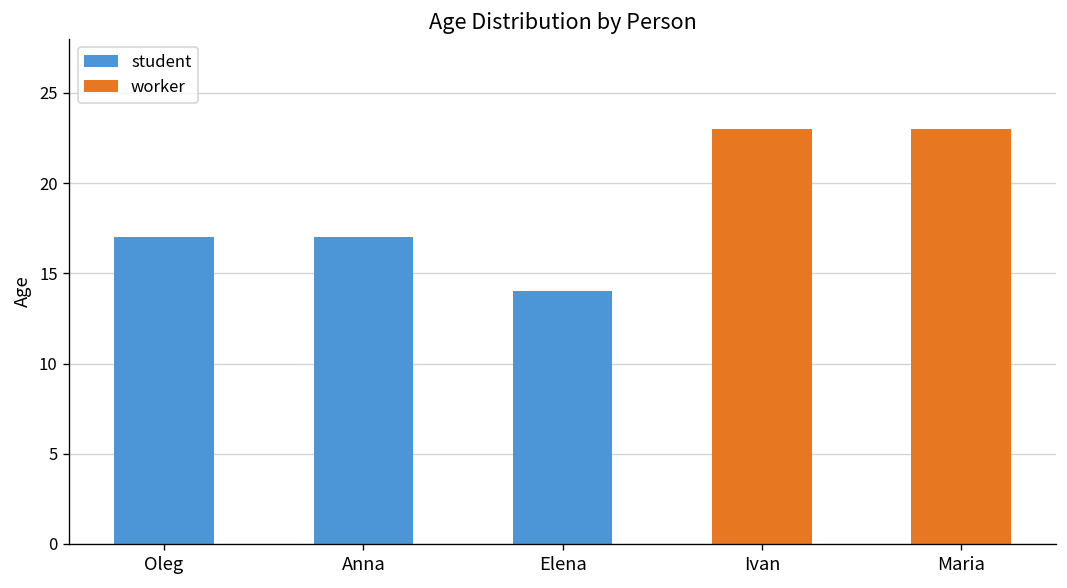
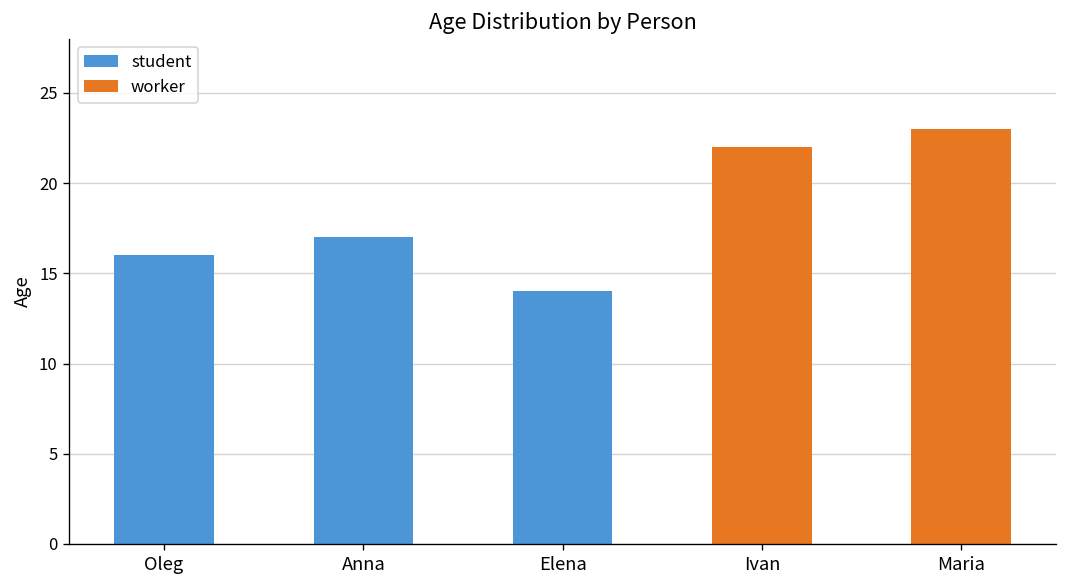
  {
    "student": {
-     "Oleg": 17,
+     "Oleg": 16,
      "Anna": 17,
      "Elena": 14
    },
    "worker": {
-     "Ivan": 23,
+     "Ivan": 22,
      "Maria": 23
    }
  }
